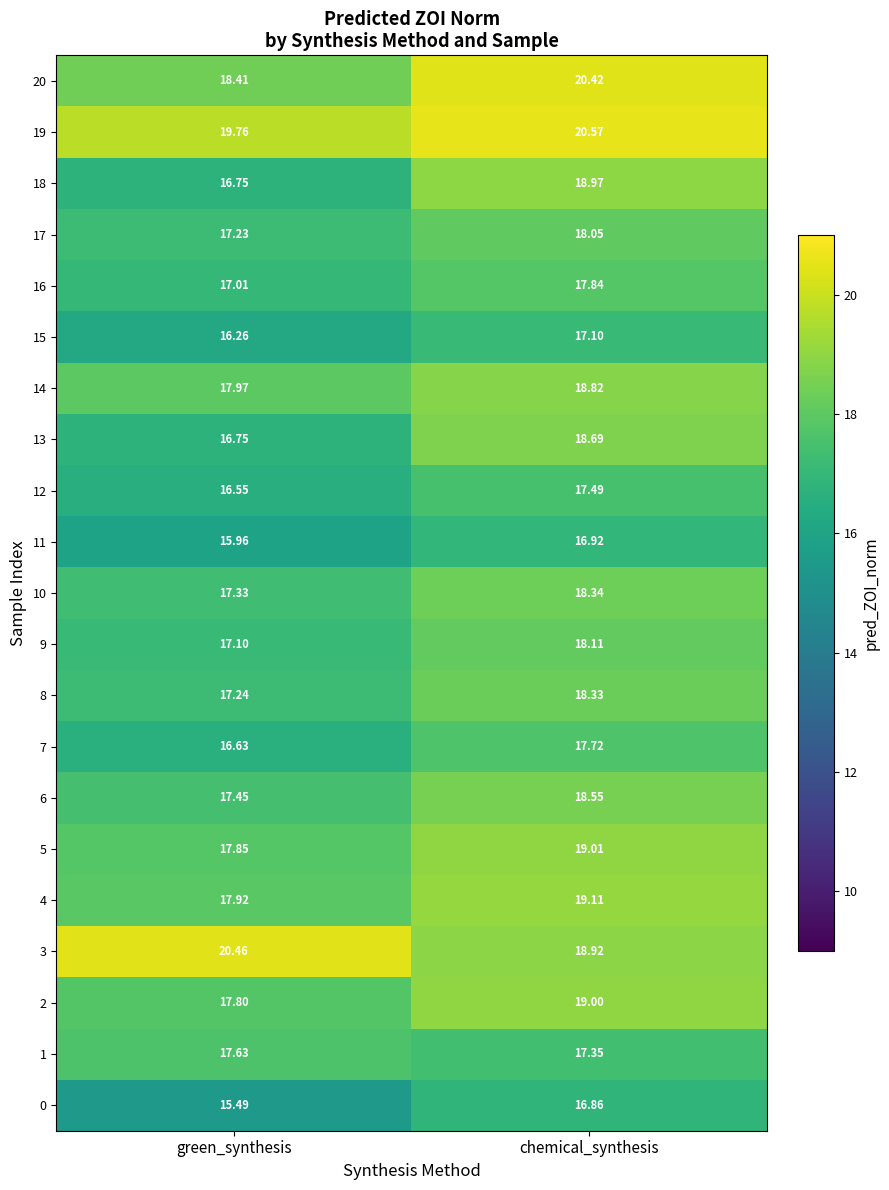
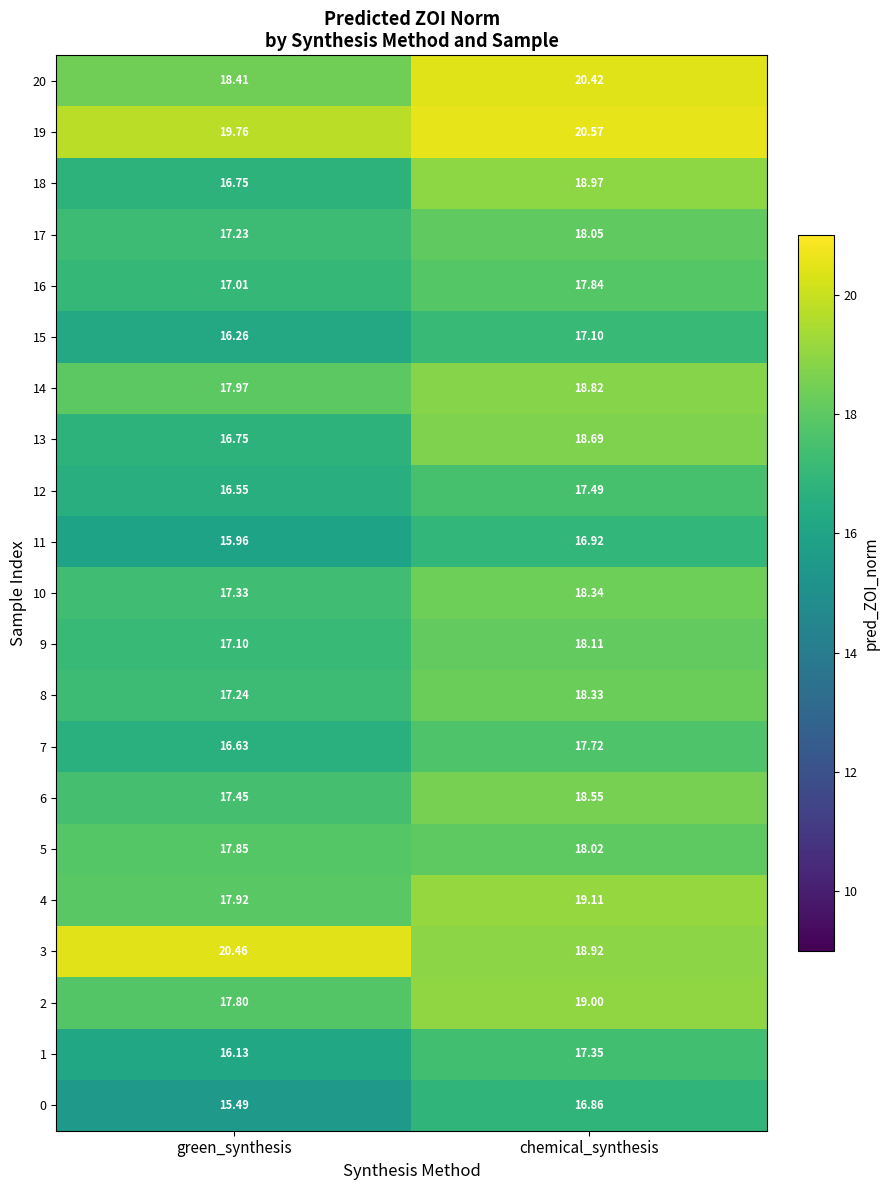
  {
    "20": {
      "green_synthesis": 18.41,
      "chemical_synthesis": 20.42
    },
    "19": {
      "green_synthesis": 19.76,
      "chemical_synthesis": 20.57
    },
    "18": {
      "green_synthesis": 16.75,
      "chemical_synthesis": 18.97
    },
    "17": {
      "green_synthesis": 17.23,
      "chemical_synthesis": 18.05
    },
    "16": {
      "green_synthesis": 17.01,
      "chemical_synthesis": 17.84
    },
    "15": {
      "green_synthesis": 16.26,
      "chemical_synthesis": 17.10
    },
    "14": {
      "green_synthesis": 17.97,
      "chemical_synthesis": 18.82
    },
    "13": {
      "green_synthesis": 16.75,
      "chemical_synthesis": 18.69
    },
    "12": {
      "green_synthesis": 16.55,
      "chemical_synthesis": 17.49
    },
    "11": {
      "green_synthesis": 15.96,
      "chemical_synthesis": 16.92
    },
    "10": {
      "green_synthesis": 17.33,
      "chemical_synthesis": 18.34
    },
    "9": {
      "green_synthesis": 17.10,
      "chemical_synthesis": 18.11
    },
    "8": {
      "green_synthesis": 17.24,
      "chemical_synthesis": 18.33
    },
    "7": {
      "green_synthesis": 16.63,
      "chemical_synthesis": 17.72
    },
    "6": {
      "green_synthesis": 17.45,
      "chemical_synthesis": 18.55
    },
    "5": {
      "green_synthesis": 17.85,
-     "chemical_synthesis": 19.01
+     "chemical_synthesis": 18.02
    },
    "4": {
      "green_synthesis": 17.92,
      "chemical_synthesis": 19.11
    },
    "3": {
      "green_synthesis": 20.46,
      "chemical_synthesis": 18.92
    },
    "2": {
      "green_synthesis": 17.80,
      "chemical_synthesis": 19.00
    },
    "1": {
-     "green_synthesis": 17.63,
+     "green_synthesis": 16.13,
      "chemical_synthesis": 17.35
    },
    "0": {
      "green_synthesis": 15.49,
      "chemical_synthesis": 16.86
    }
  }
